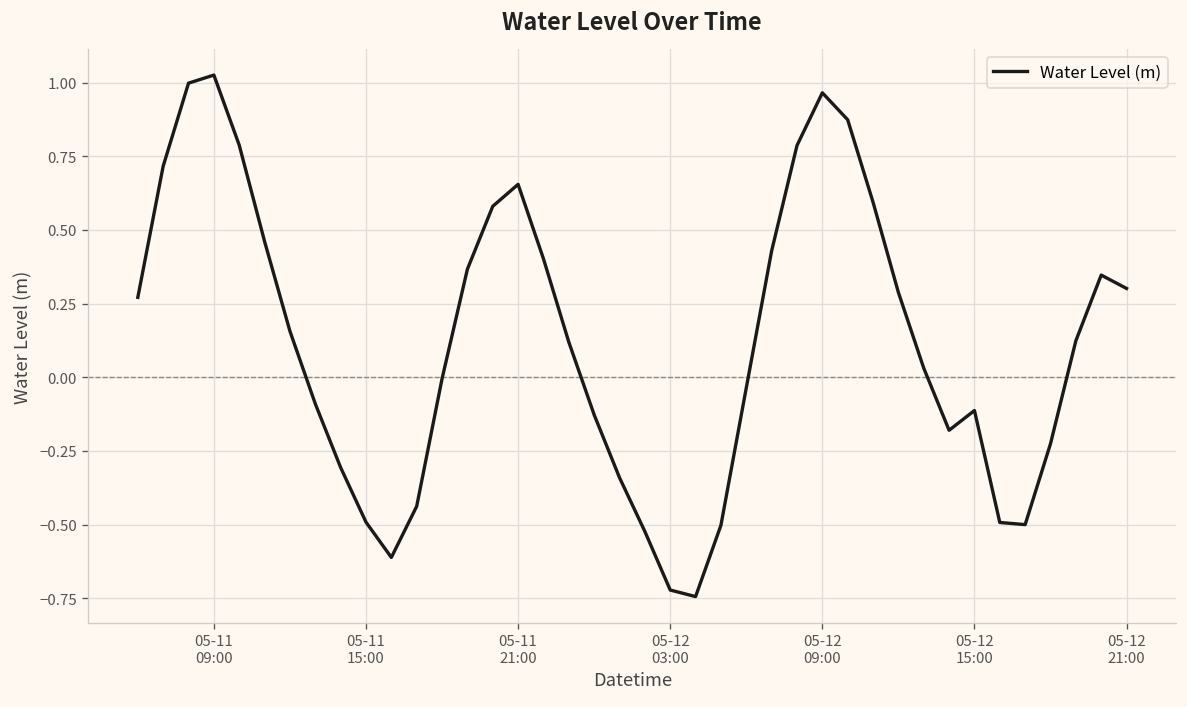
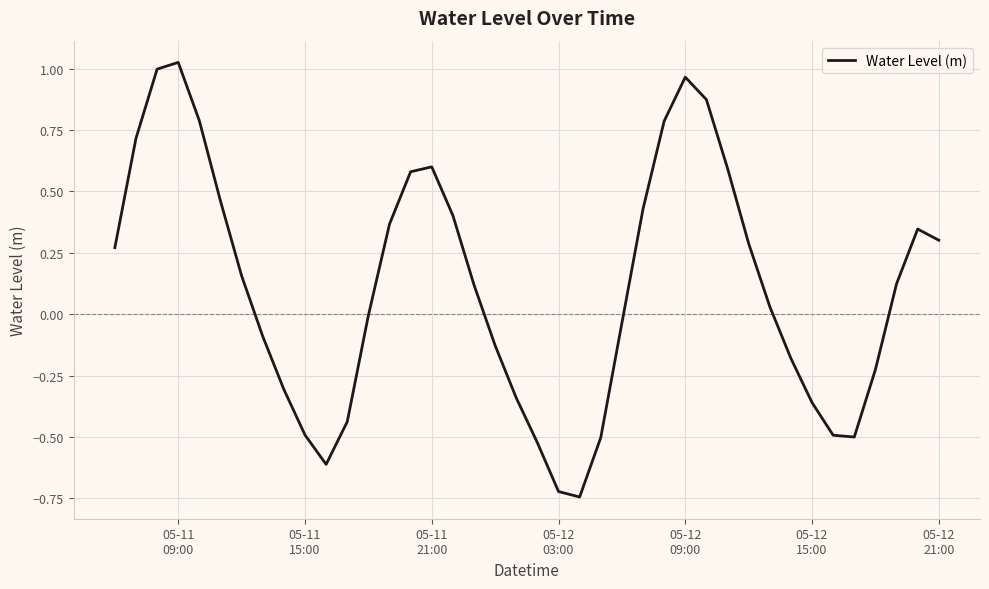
  {
    "05-11 09:00": 1.03,
    "05-11 15:00": -0.49,
-   "05-11 21:00": 0.65,
+   "05-11 21:00": 0.60,
    "05-12 03:00": -0.72,
    "05-12 09:00": 0.97,
-   "05-12 15:00": -0.11,
+   "05-12 15:00": -0.36,
    "05-12 21:00": 0.30
  }
